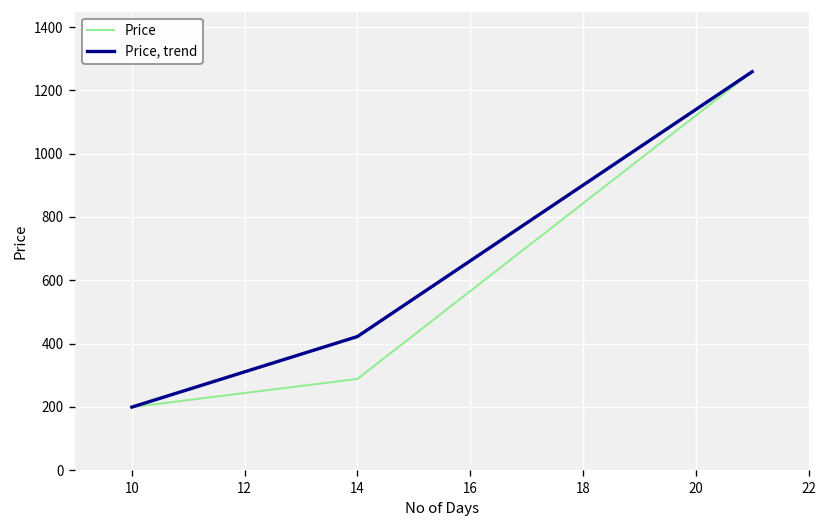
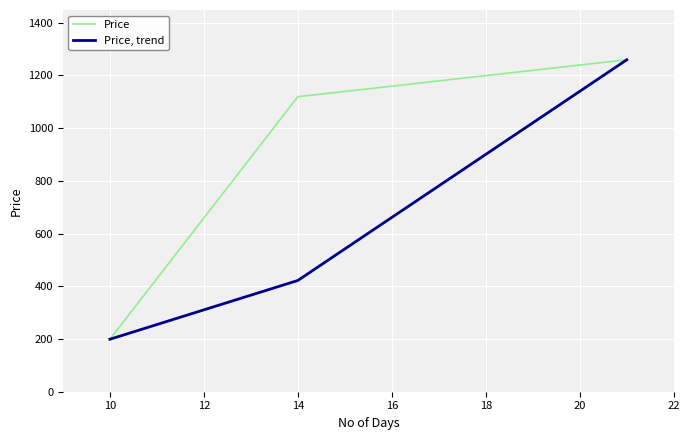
  {
    "Price": {
-     "14": 290
+     "14": 1120
    },
    "Price, trend": {
      "14": 420
    }
  }
